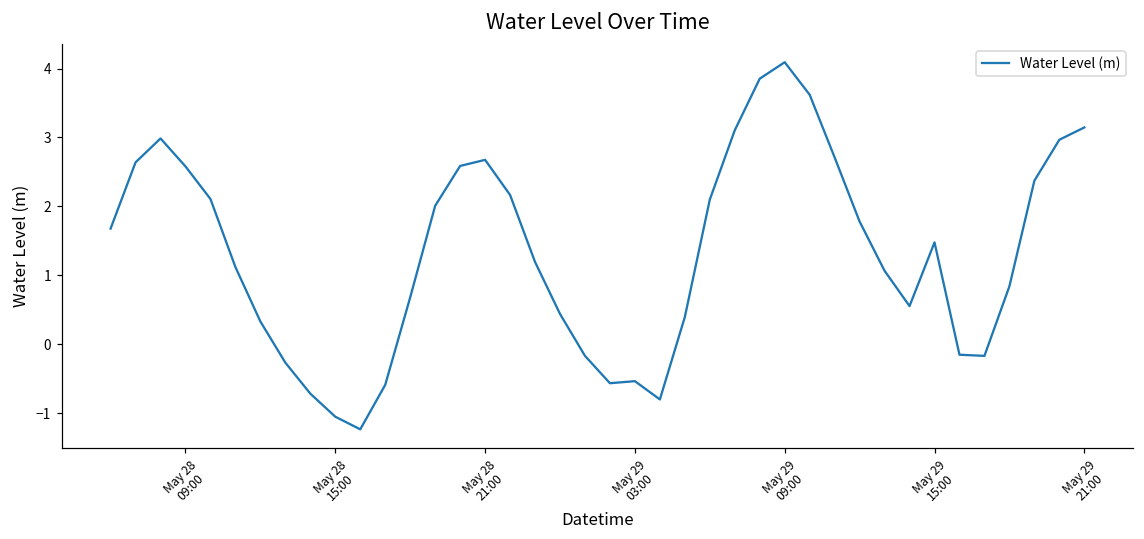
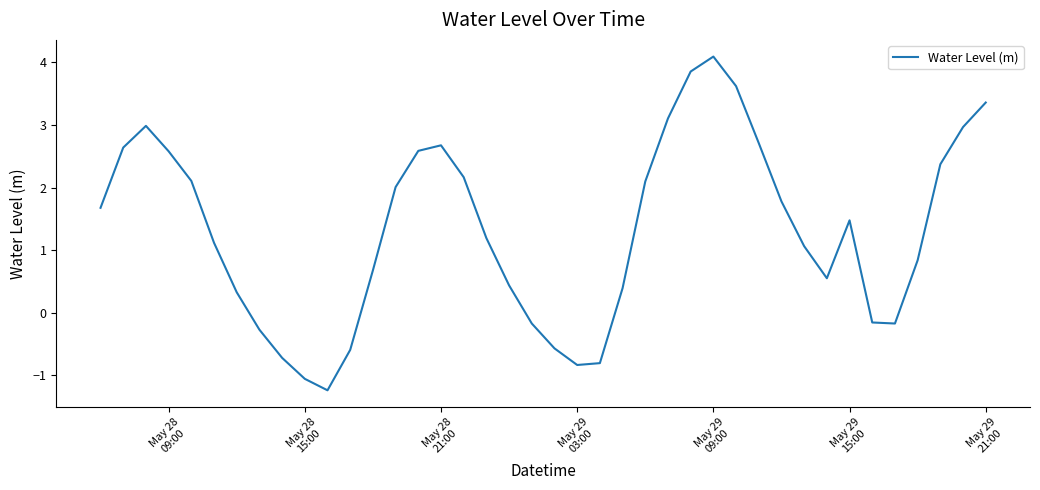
  {
    "May 28 09:00": 2.6,
    "May 28 15:00": -1.1,
    "May 28 21:00": 2.7,
-   "May 29 03:00": -0.5,
+   "May 29 03:00": -0.8,
    "May 29 09:00": 4.1,
    "May 29 15:00": 1.5,
-   "May 29 21:00": 3.1
+   "May 29 21:00": 3.4
  }
